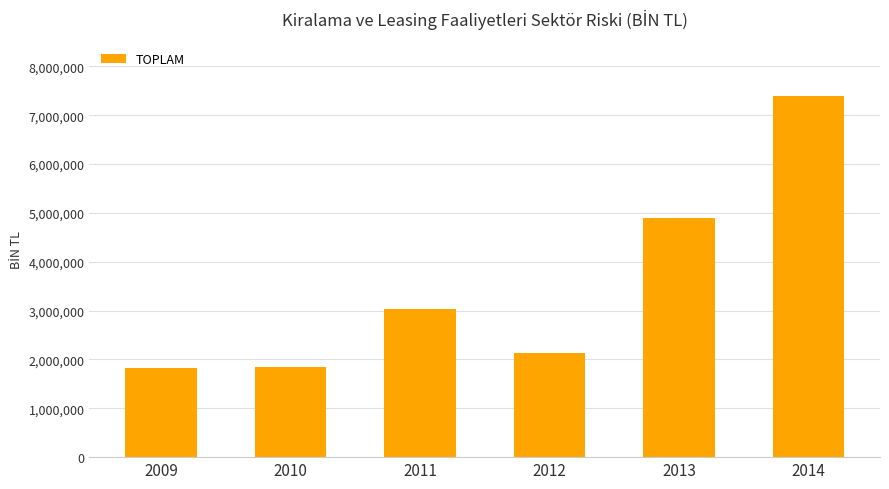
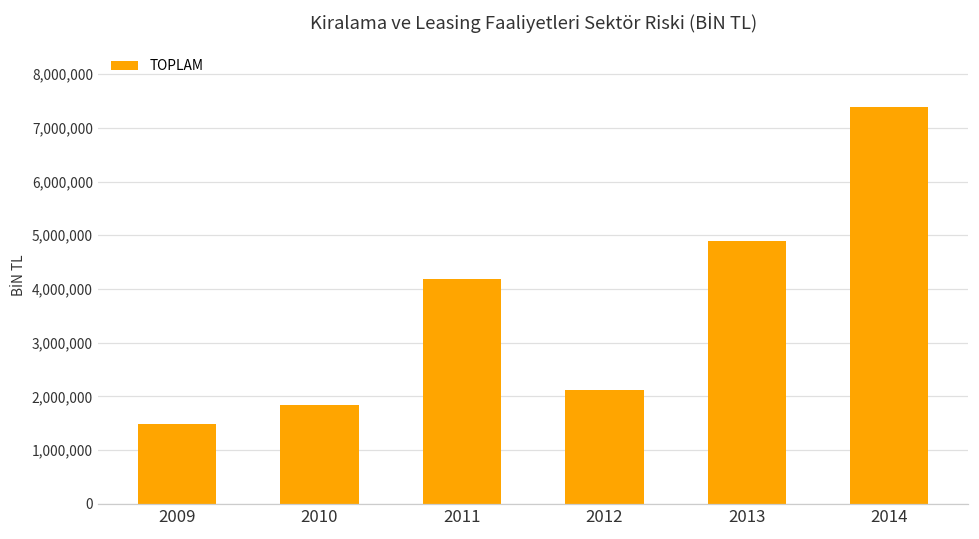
  {
-   "2009": "1,800,000",
+   "2009": "1,500,000",
    "2010": "1,800,000",
-   "2011": "3,000,000",
+   "2011": "4,200,000",
    "2012": "2,100,000",
    "2013": "4,900,000",
    "2014": "7,400,000"
  }
